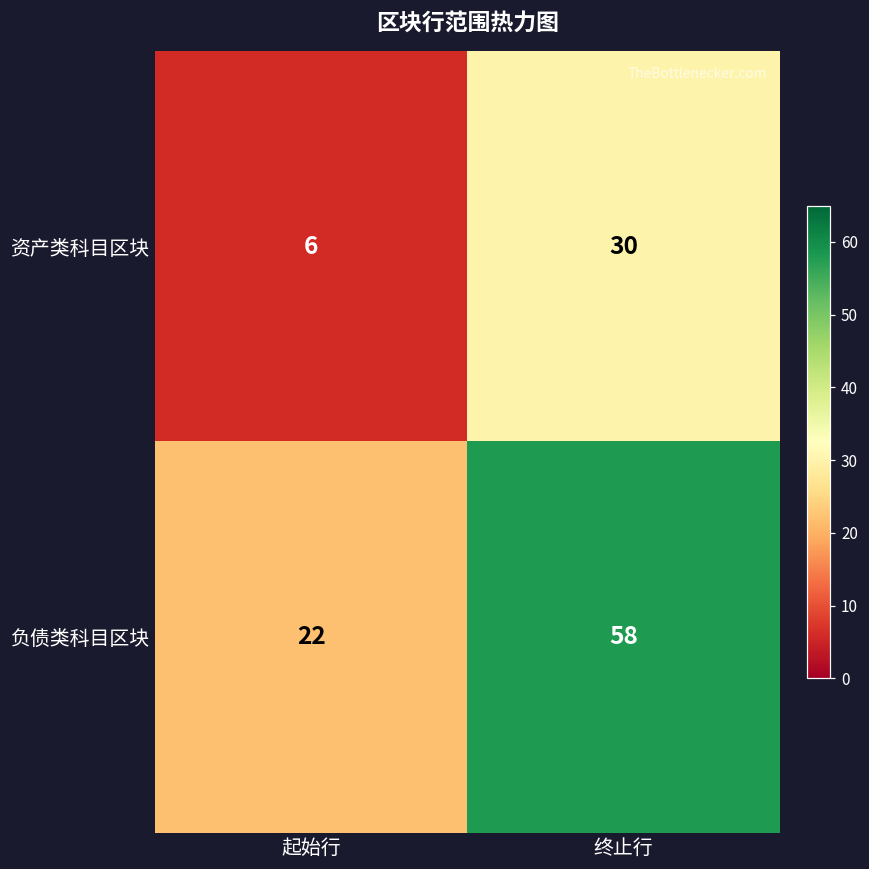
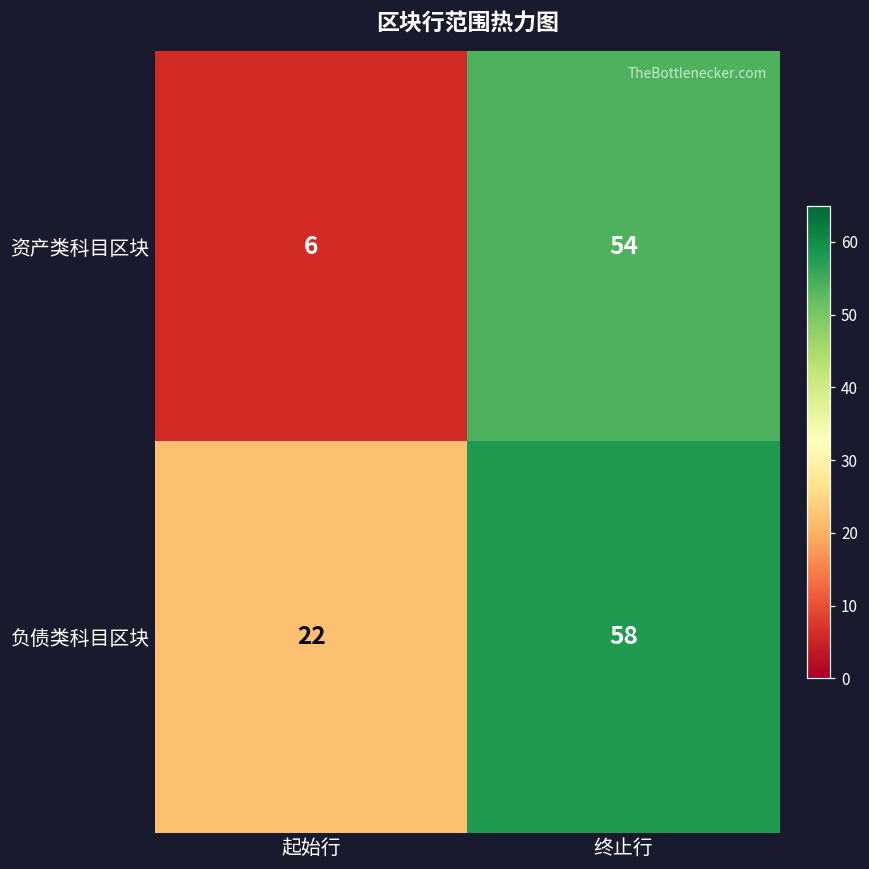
  {
    "资产类科目区块": {
      "起始行": 6,
-     "终止行": 30
+     "终止行": 54
    },
    "负债类科目区块": {
      "起始行": 22,
      "终止行": 58
    }
  }
